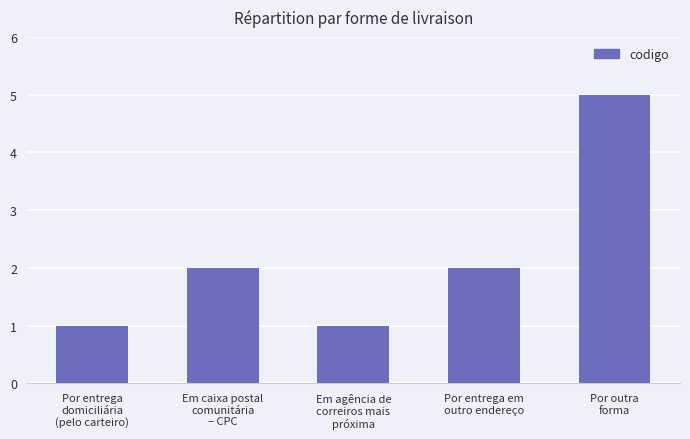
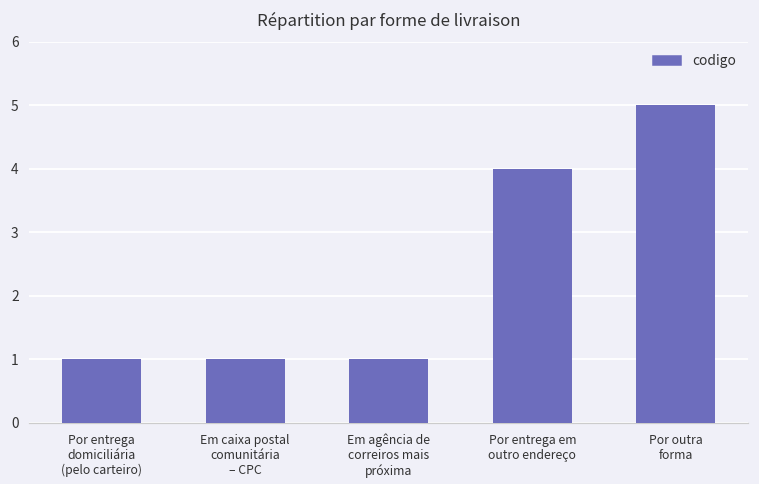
  {
    "Por entrega domiciliária (pelo carteiro)": 1,
-   "Em caixa postal comunitária – CPC": 2,
+   "Em caixa postal comunitária – CPC": 1,
    "Em agência de correiros mais próxima": 1,
-   "Por entrega em outro endereço": 2,
+   "Por entrega em outro endereço": 4,
    "Por outra forma": 5
  }
